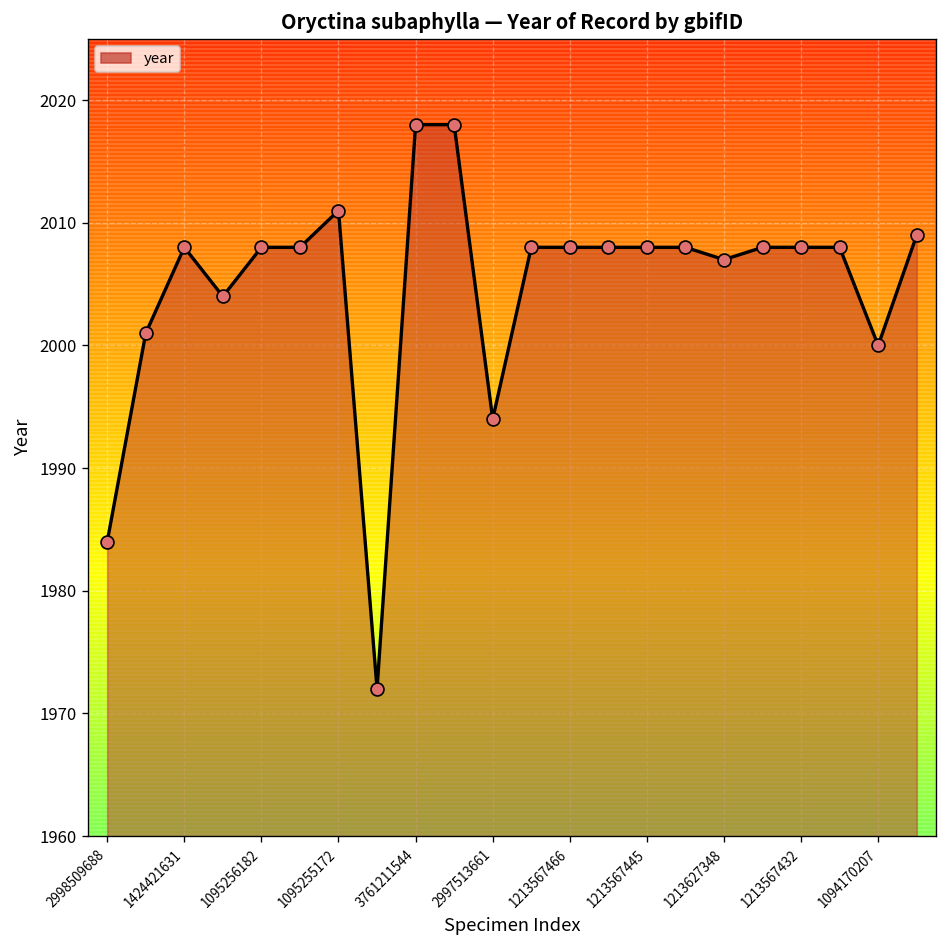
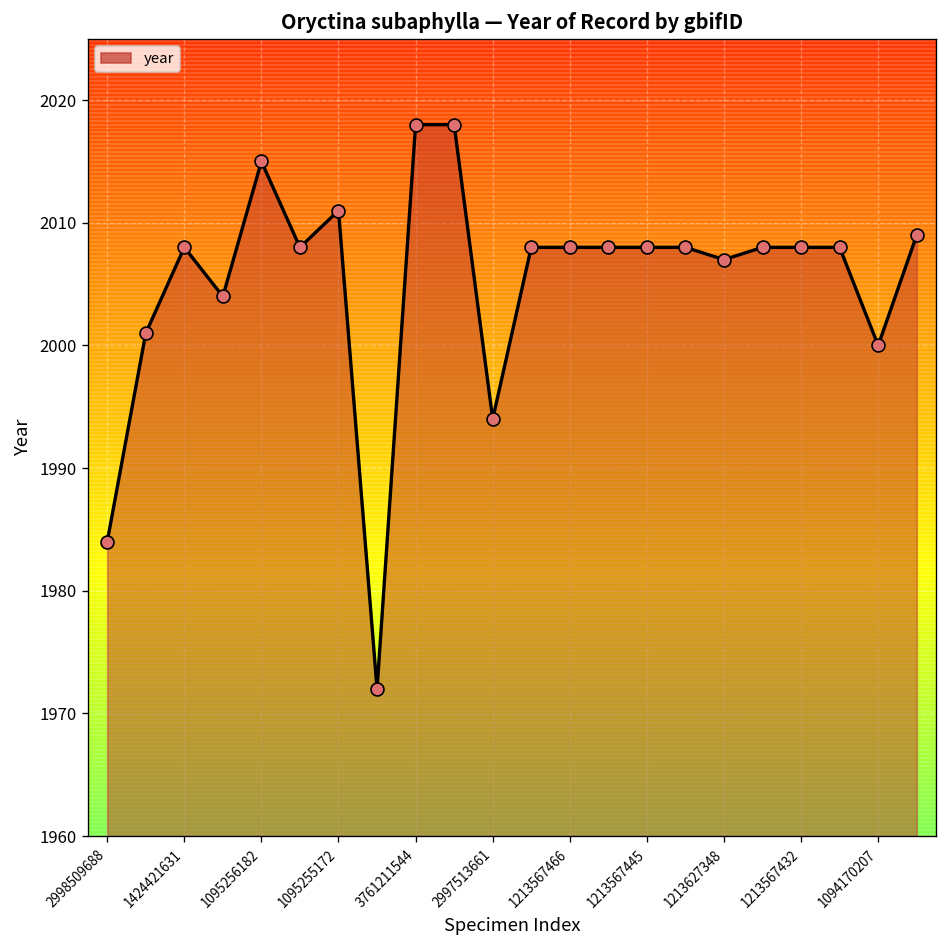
  {
    "2998509688": 1984,
    "1424421631": 2008,
-   "1095256182": 2008,
+   "1095256182": 2015,
    "1095255172": 2011,
    "3761211544": 2018,
    "2997513661": 1994,
    "1213567466": 2008,
    "1213567445": 2008,
    "1213627348": 2007,
    "1213567432": 2008,
    "1094170207": 2000
  }
